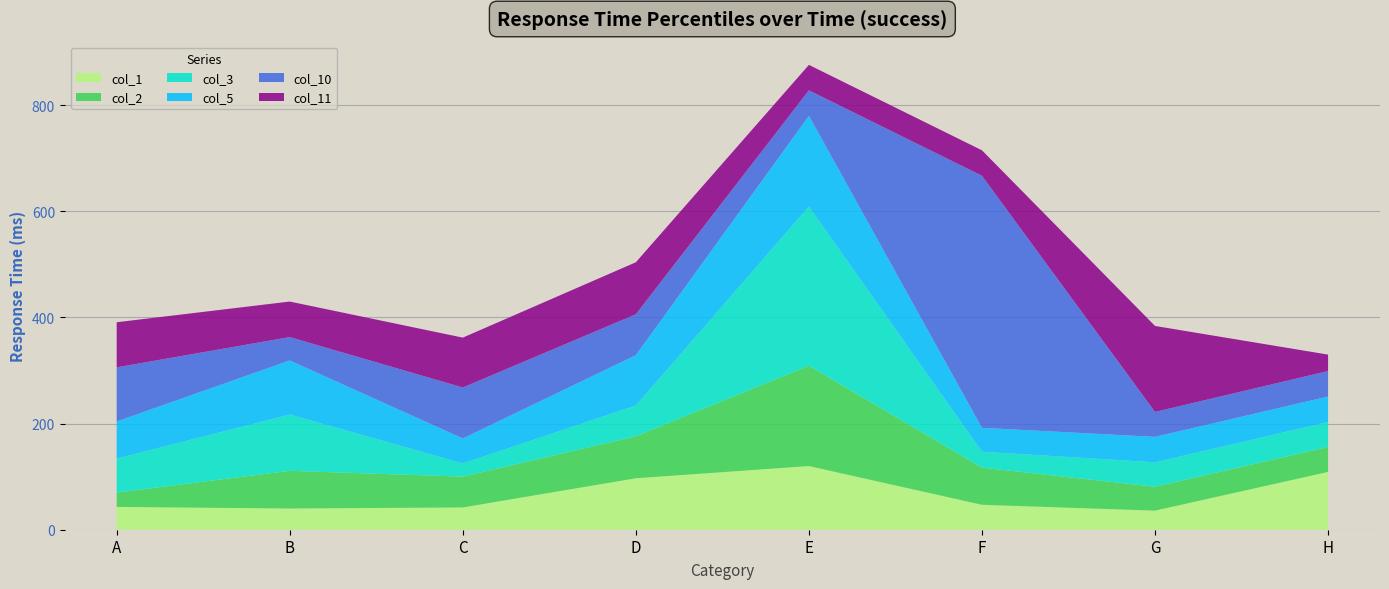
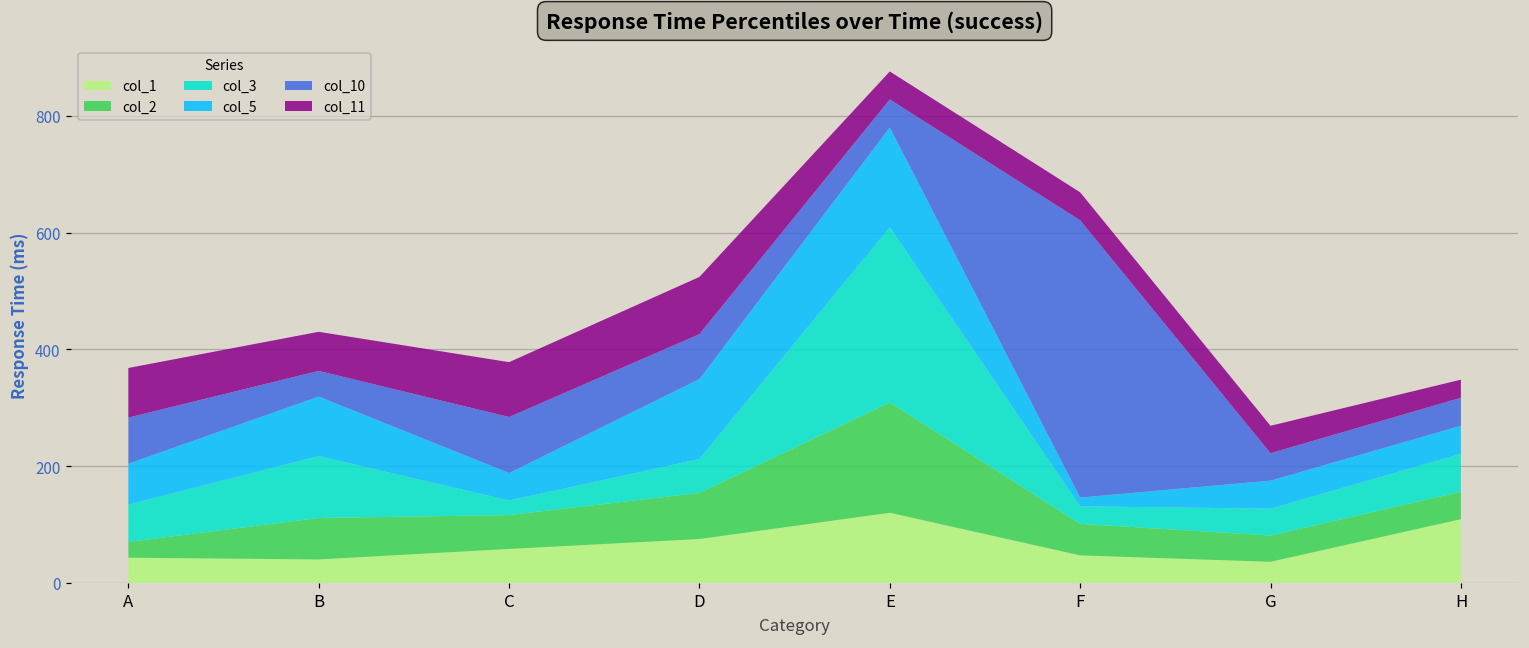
  {
    "col_1": {
      "A": 40,
      "B": 40,
-     "C": 40,
-     "D": 100,
+     "C": 60,
+     "D": 80,
      "E": 120,
      "F": 50,
      "G": 40,
      "H": 110
    },
    "col_2": {
      "A": 30,
      "B": 70,
      "C": 60,
      "D": 80,
      "E": 190,
-     "F": 70,
+     "F": 50,
      "G": 50,
      "H": 50
    },
    "col_3": {
      "A": 60,
      "B": 110,
      "C": 30,
      "D": 60,
      "E": 300,
      "F": 30,
      "G": 50,
-     "H": 50
+     "H": 70
    },
    "col_5": {
      "A": 70,
      "B": 100,
      "C": 50,
-     "D": 100,
+     "D": 140,
      "E": 170,
-     "F": 50,
+     "F": 20,
      "G": 50,
      "H": 50
    },
    "col_10": {
-     "A": 100,
+     "A": 80,
      "B": 40,
      "C": 100,
      "D": 80,
      "E": 50,
      "F": 480,
      "G": 50,
      "H": 50
    },
    "col_11": {
      "A": 90,
      "B": 70,
      "C": 90,
      "D": 100,
      "E": 50,
      "F": 50,
-     "G": 160,
+     "G": 50,
      "H": 30
    }
  }
